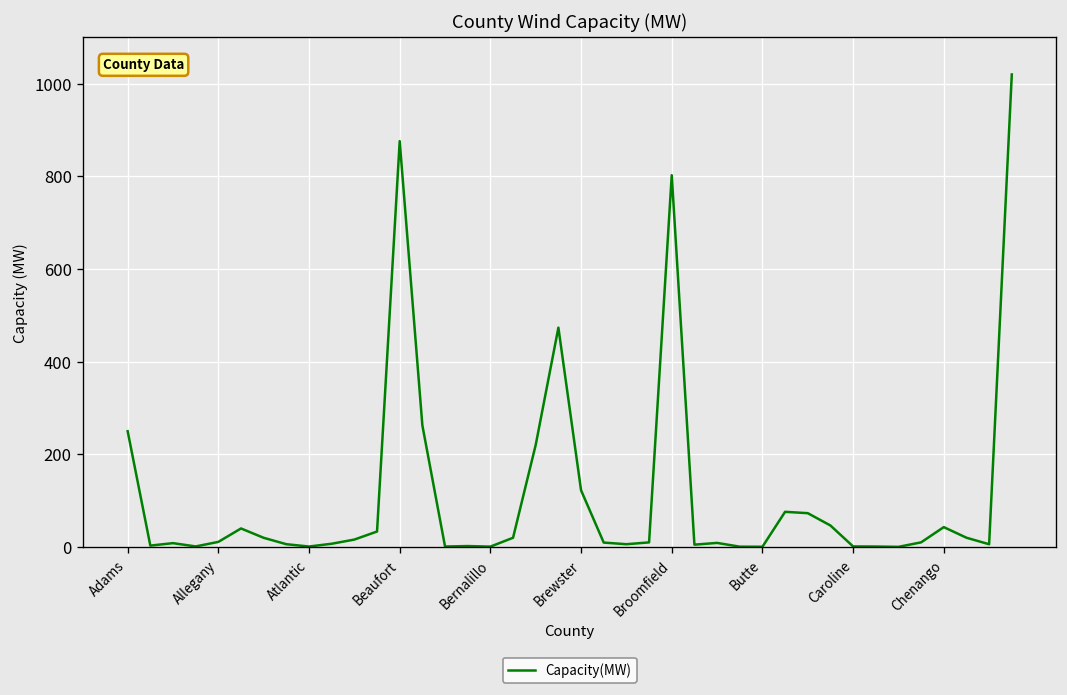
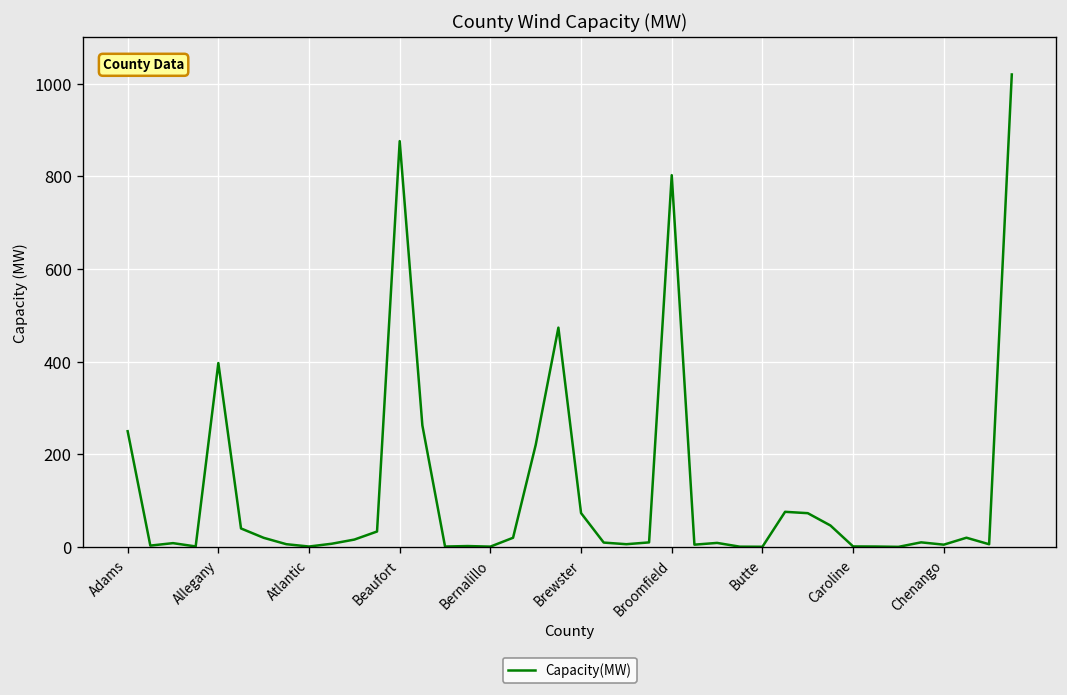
  {
    "Adams": 250,
-   "Allegany": 10,
+   "Allegany": 400,
    "Atlantic": 0,
    "Beaufort": 880,
    "Bernalillo": 0,
-   "Brewster": 120,
+   "Brewster": 70,
    "Broomfield": 800,
    "Butte": 0,
    "Caroline": 0,
-   "Chenango": 40
+   "Chenango": 10
  }
